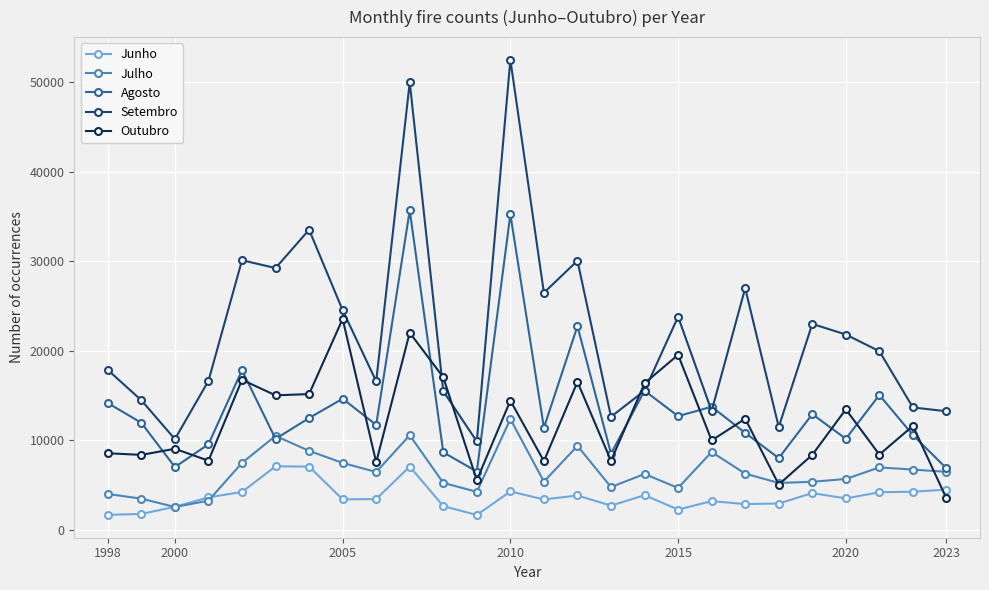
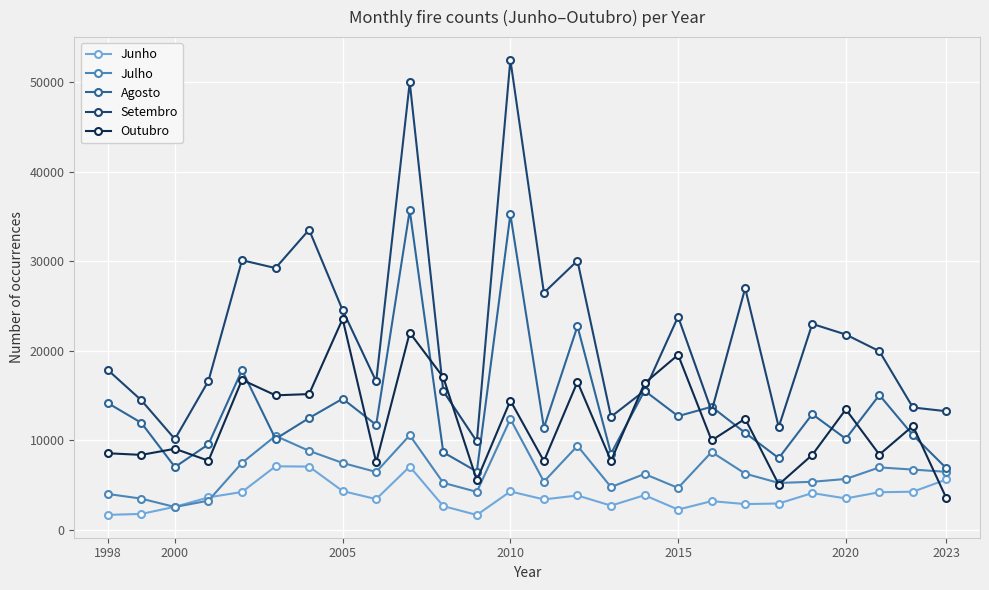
  {
    "Junho": {
      "1998": 2000,
-     "2005": 3000,
+     "2005": 4000,
      "2010": 4000,
      "2015": 2000,
      "2020": 3000,
-     "2023": 4000
+     "2023": 6000
    }
  }
